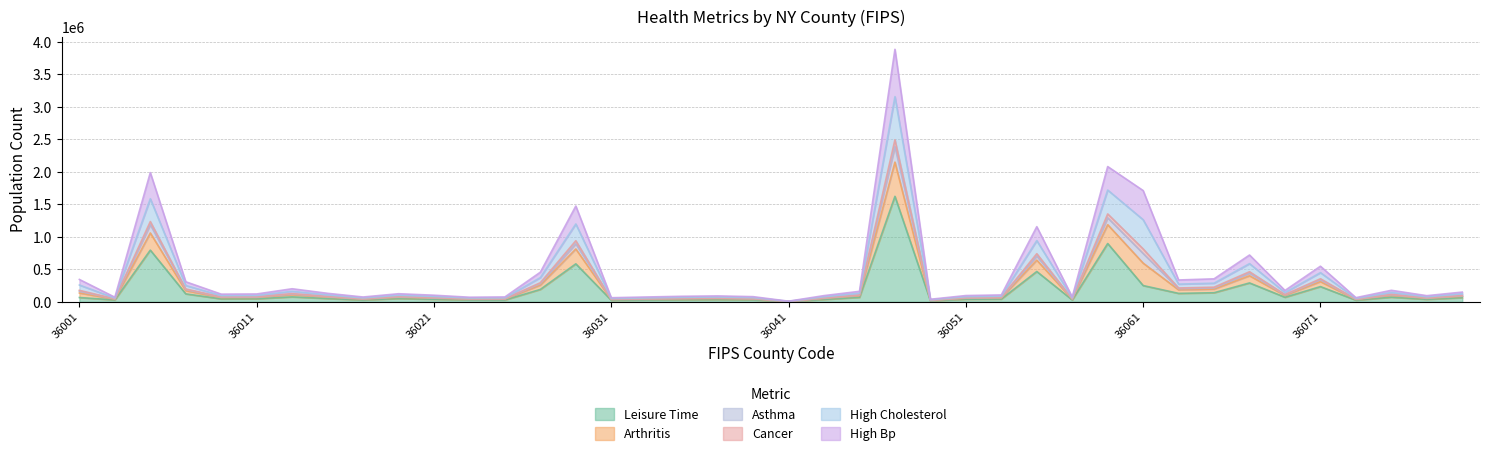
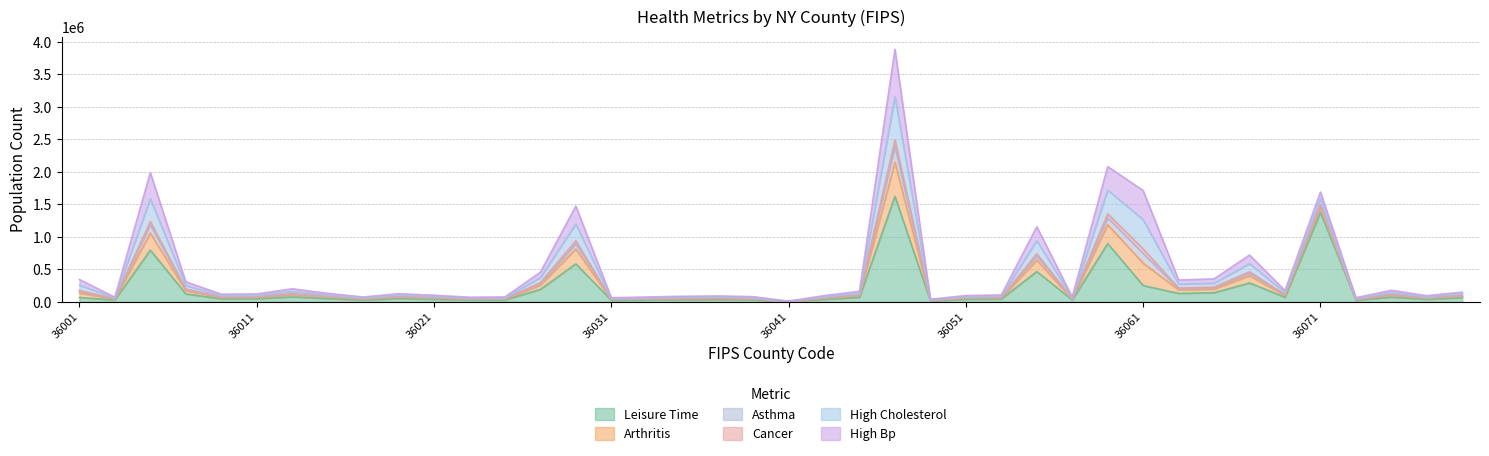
  {
    "Leisure Time": {
      "36001": 100000,
      "36061": 200000,
-     "36071": 200000
+     "36071": 1400000
    }
  }
